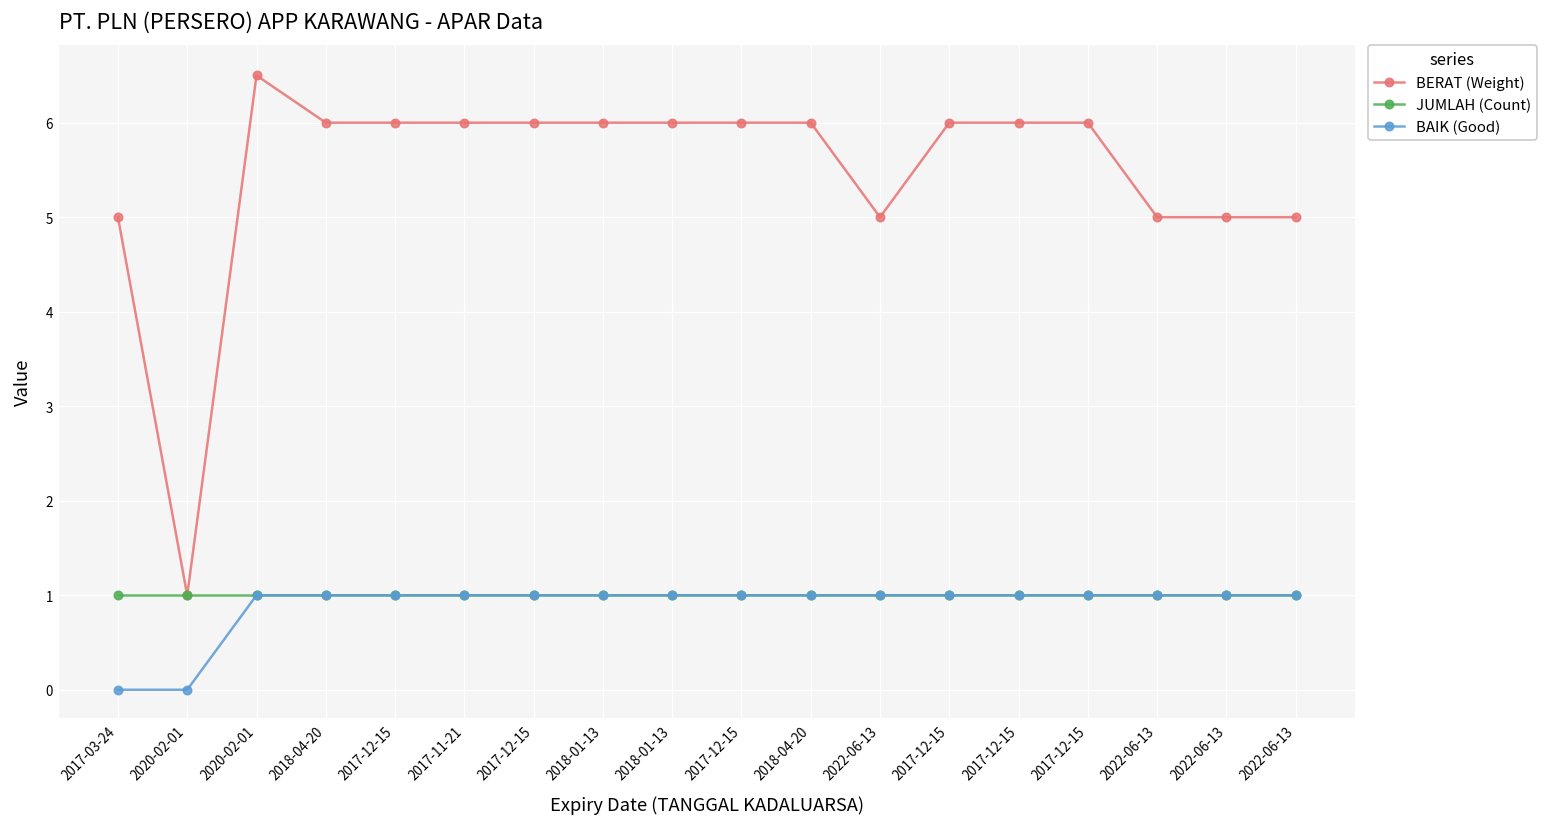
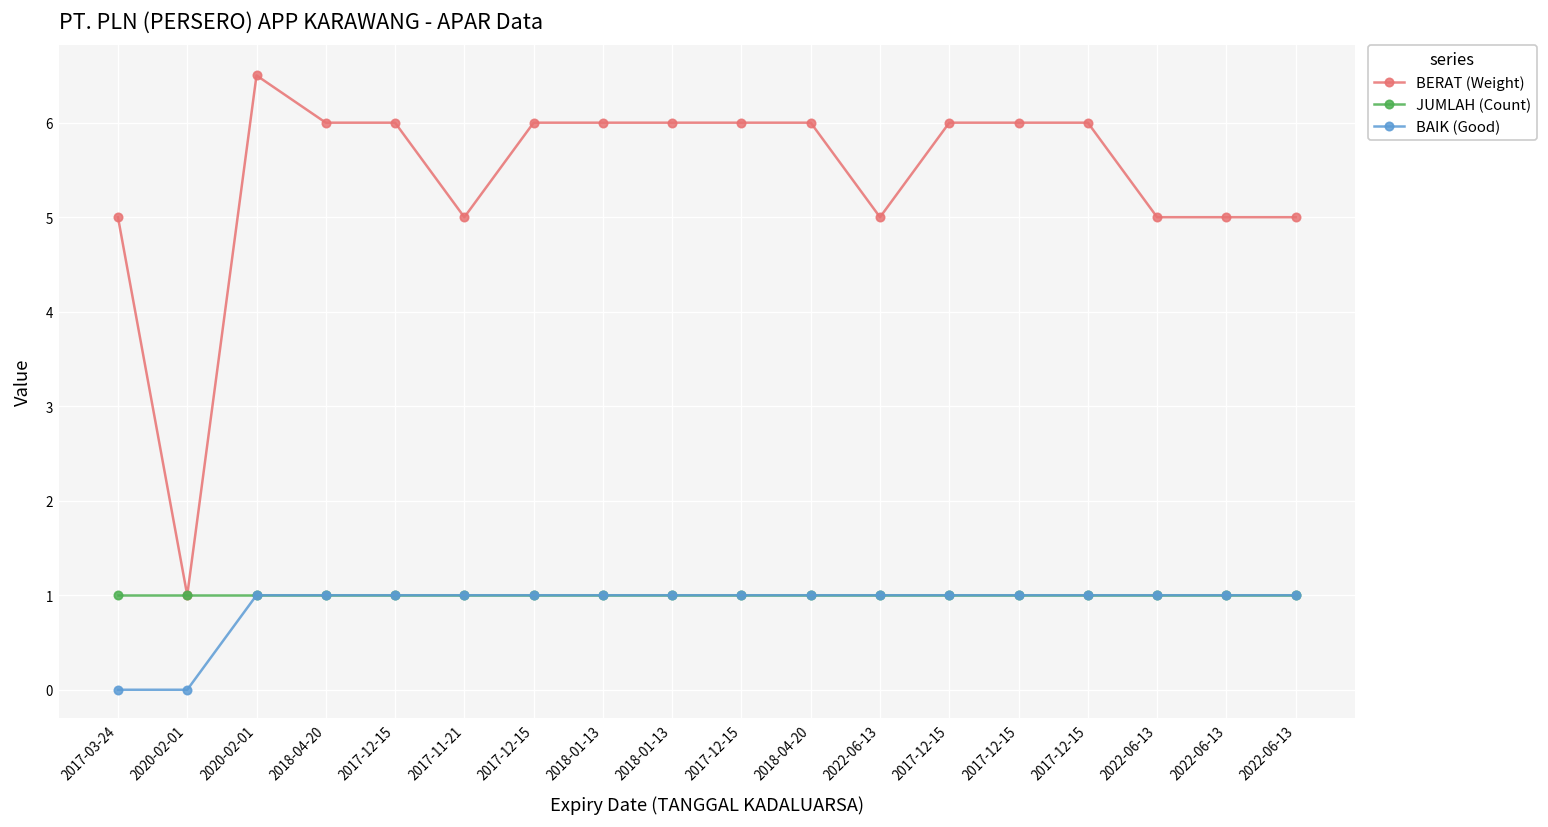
  {
    "BERAT (Weight)": {
      "2017-03-24": 5,
-     "2017-11-21": 6
+     "2017-11-21": 5
    },
    "JUMLAH (Count)": {
      "2017-03-24": 1
    },
    "BAIK (Good)": {
      "2017-03-24": 0
    }
  }
